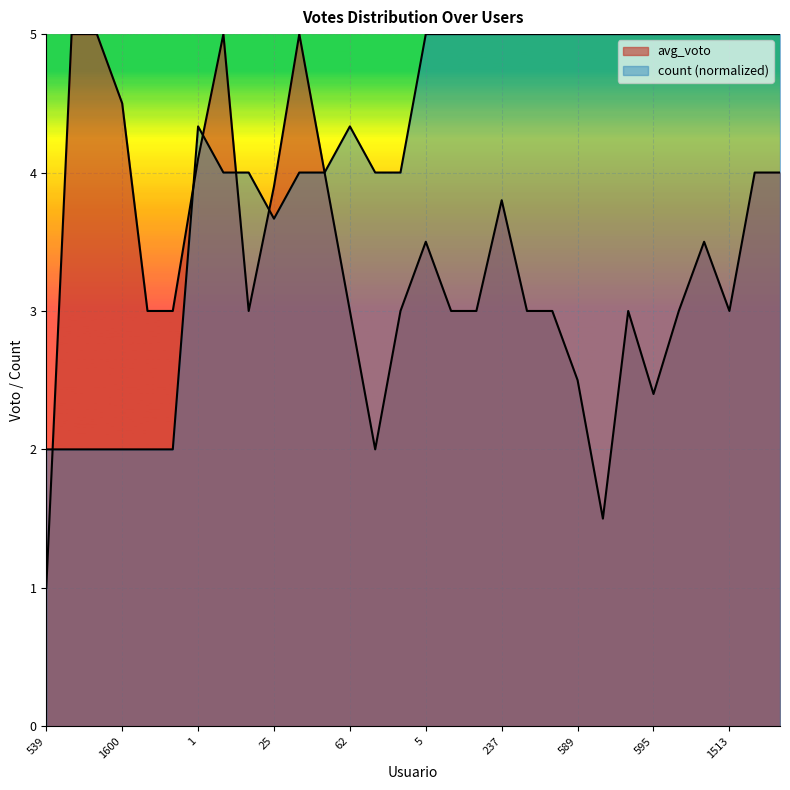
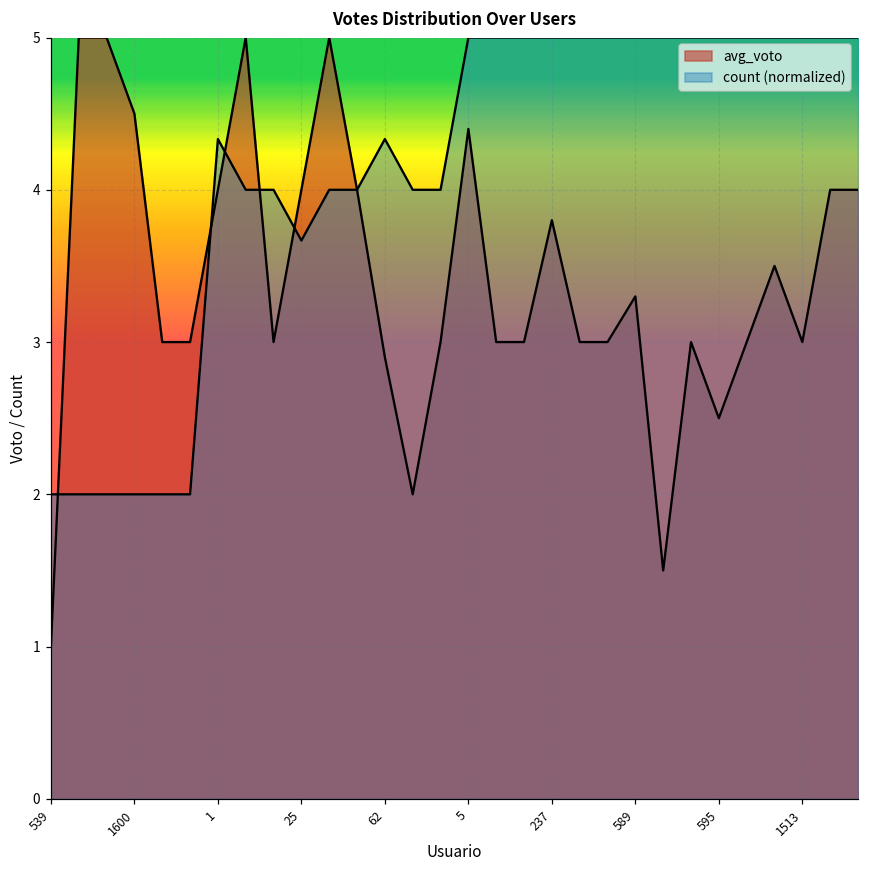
  {
    "avg_voto": {
      "539": 1.0,
      "1600": 4.5,
-     "1": 4.1,
-     "25": 3.9,
-     "62": 3.0,
-     "5": 3.5,
+     "1": 4.0,
+     "25": 4.0,
+     "62": 2.9,
+     "5": 4.4,
      "237": 3.8,
-     "589": 2.5,
-     "595": 2.4,
+     "589": 3.3,
+     "595": 2.5,
      "1513": 3.0
    },
    "count (normalized)": {
      "539": 2.0,
      "1600": 2.0,
      "1": 4.33,
      "25": 3.67,
      "62": 4.33,
      "5": 5.0,
      "237": 5.0,
      "589": 5.0,
      "595": 5.0,
      "1513": 5.0
    }
  }
